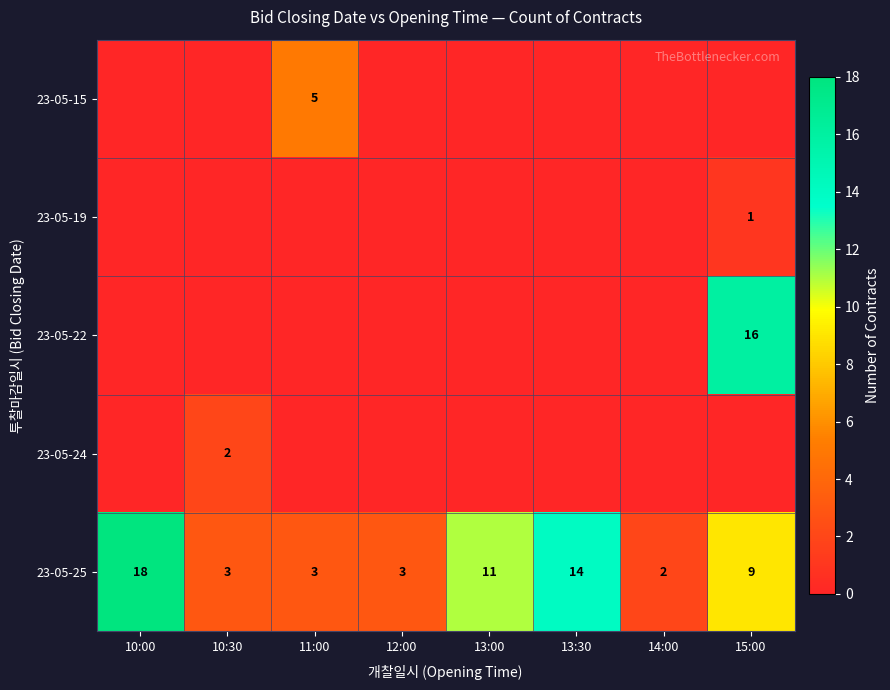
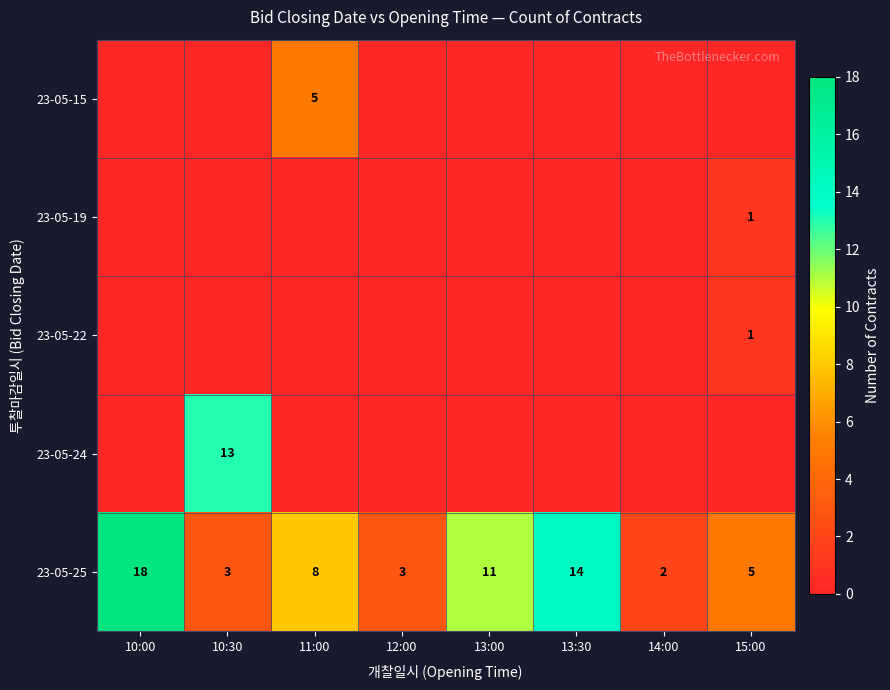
  {
    "23-05-15": {
      "11:00": 5
    },
    "23-05-19": {
      "15:00": 1
    },
    "23-05-22": {
-     "15:00": 16
+     "15:00": 1
    },
    "23-05-24": {
-     "10:30": 2
+     "10:30": 13
    },
    "23-05-25": {
      "10:00": 18,
      "10:30": 3,
-     "11:00": 3,
+     "11:00": 8,
      "12:00": 3,
      "13:00": 11,
      "13:30": 14,
      "14:00": 2,
-     "15:00": 9
+     "15:00": 5
    }
  }
